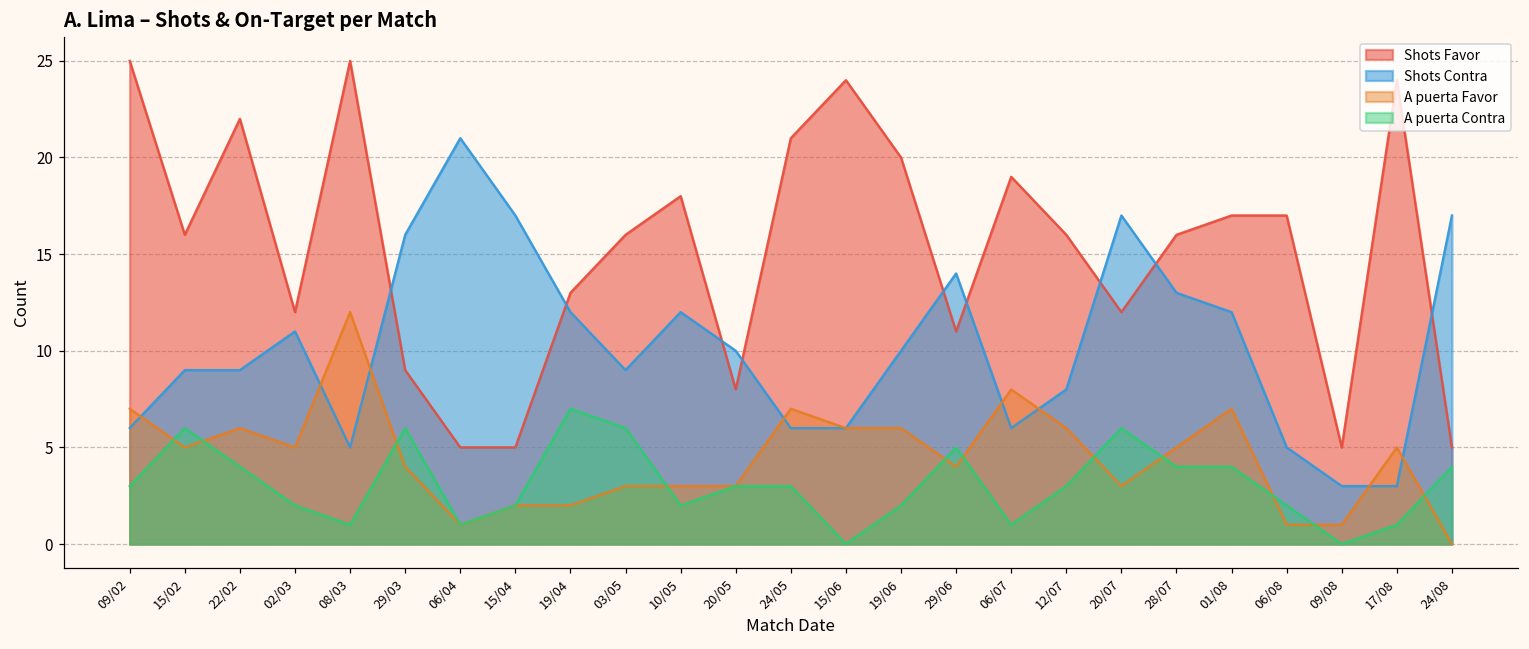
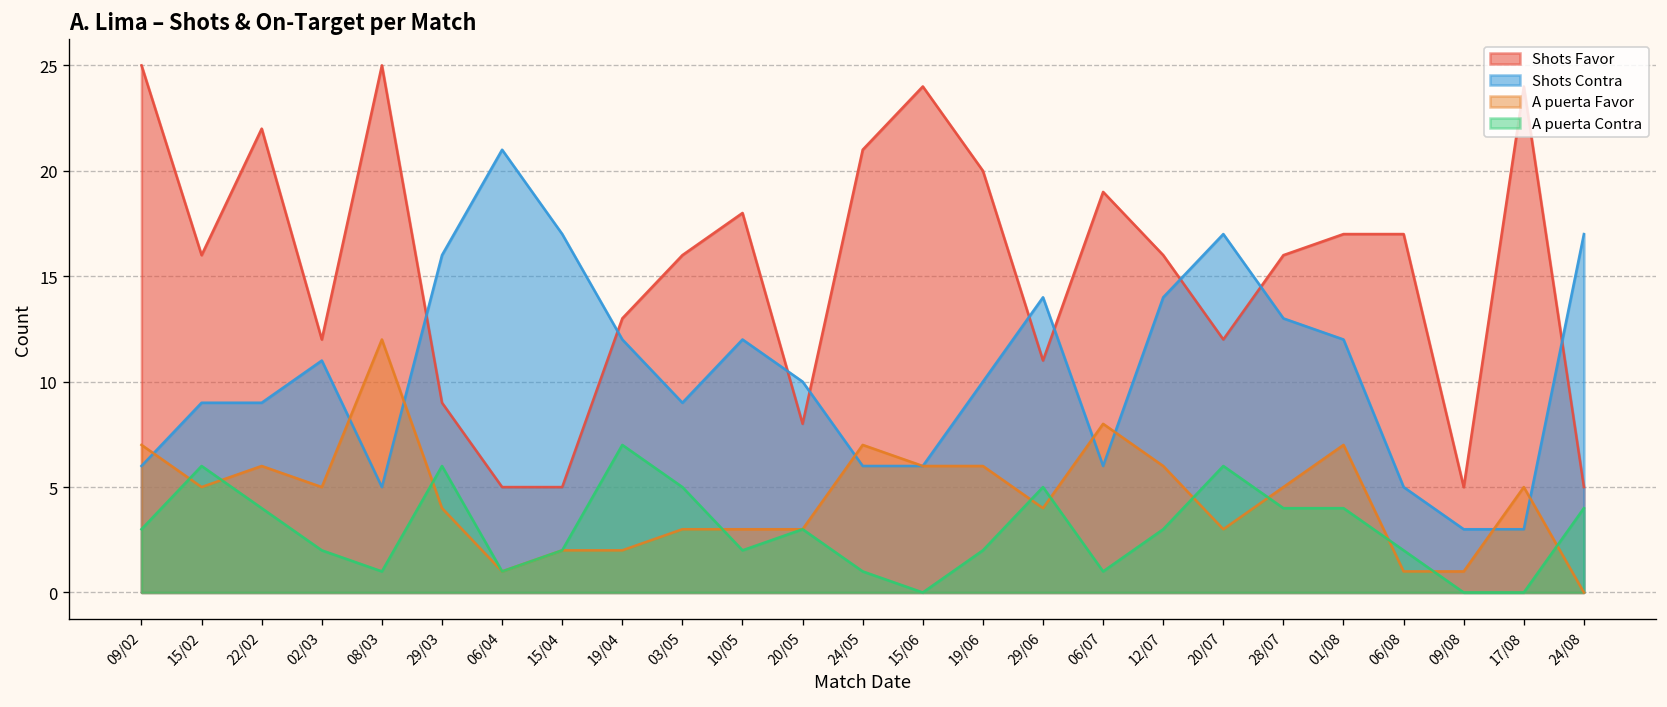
  {
    "Shots Contra": {
      "09/02": 6,
      "15/02": 9,
      "22/02": 9,
      "02/03": 11,
      "08/03": 5,
      "29/03": 16,
      "06/04": 21,
      "15/04": 17,
      "19/04": 12,
      "03/05": 9,
      "10/05": 12,
      "20/05": 10,
      "24/05": 6,
      "19/06": 10,
      "29/06": 14,
      "06/07": 6,
-     "12/07": 8,
+     "12/07": 14,
      "20/07": 17,
      "28/07": 13,
      "01/08": 12,
      "06/08": 5,
      "09/08": 3,
      "17/08": 3,
      "24/08": 17
    },
    "A puerta Contra": {
      "09/02": 3,
      "15/02": 6,
      "22/02": 4,
      "02/03": 2,
      "08/03": 1,
      "29/03": 6,
      "19/04": 7,
-     "03/05": 6,
+     "03/05": 5,
      "10/05": 2,
-     "24/05": 3,
+     "24/05": 1,
      "15/06": 0,
      "19/06": 2,
      "29/06": 5,
      "06/07": 1,
      "12/07": 3,
      "20/07": 6,
      "28/07": 4,
      "01/08": 4,
      "06/08": 2,
      "09/08": 0,
-     "17/08": 1,
+     "17/08": 0,
      "24/08": 4
    }
  }
